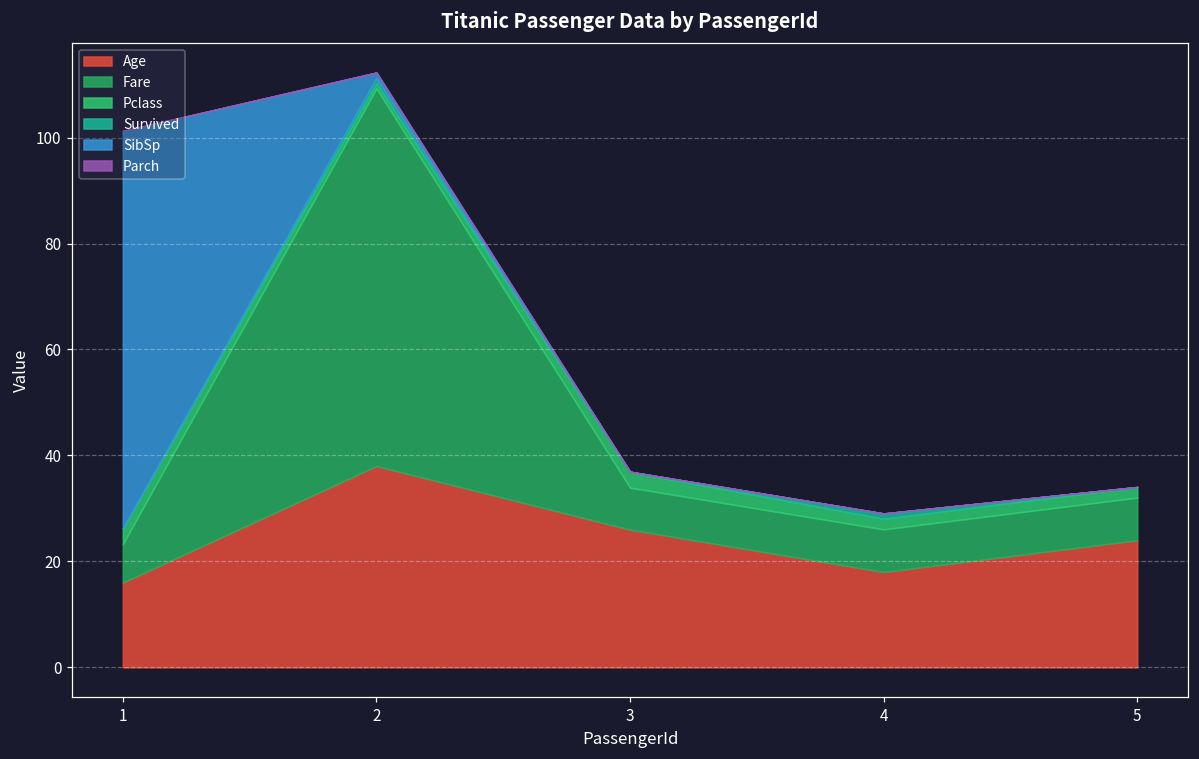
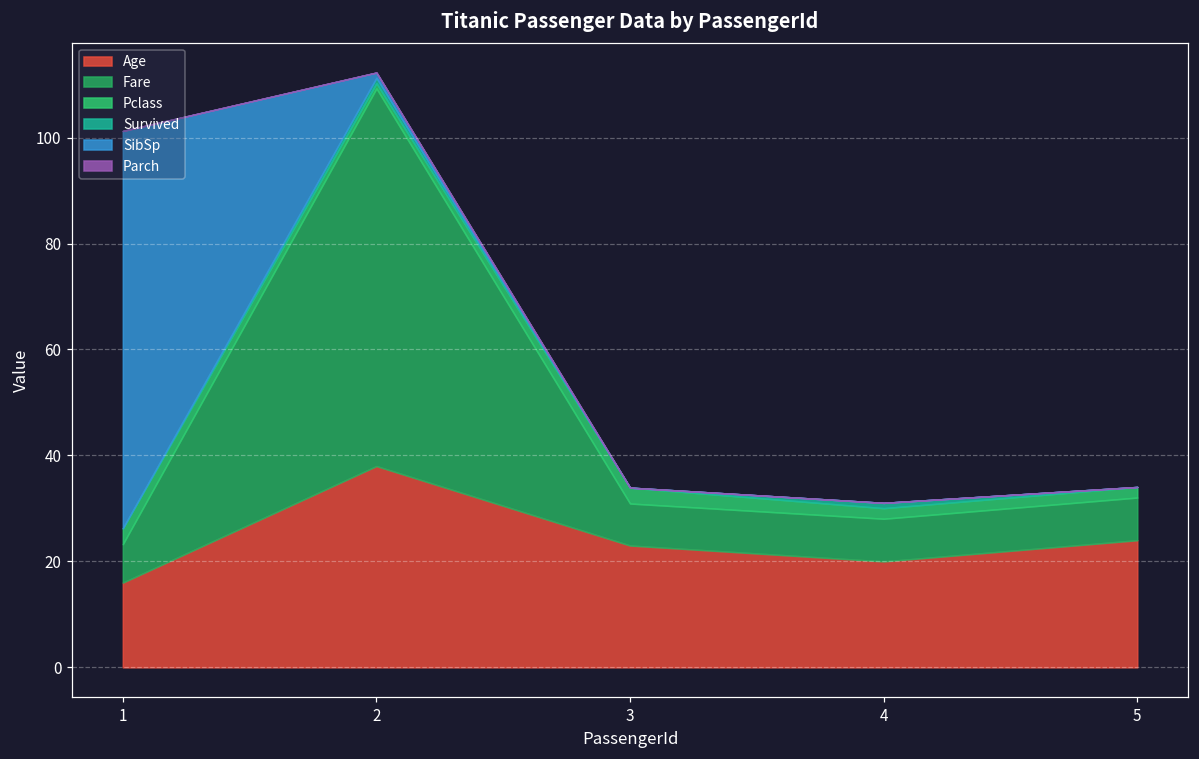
  {
    "Age": {
      "1": 16,
      "2": 38,
-     "3": 26,
-     "4": 18,
+     "3": 23,
+     "4": 20,
      "5": 24
    }
  }
